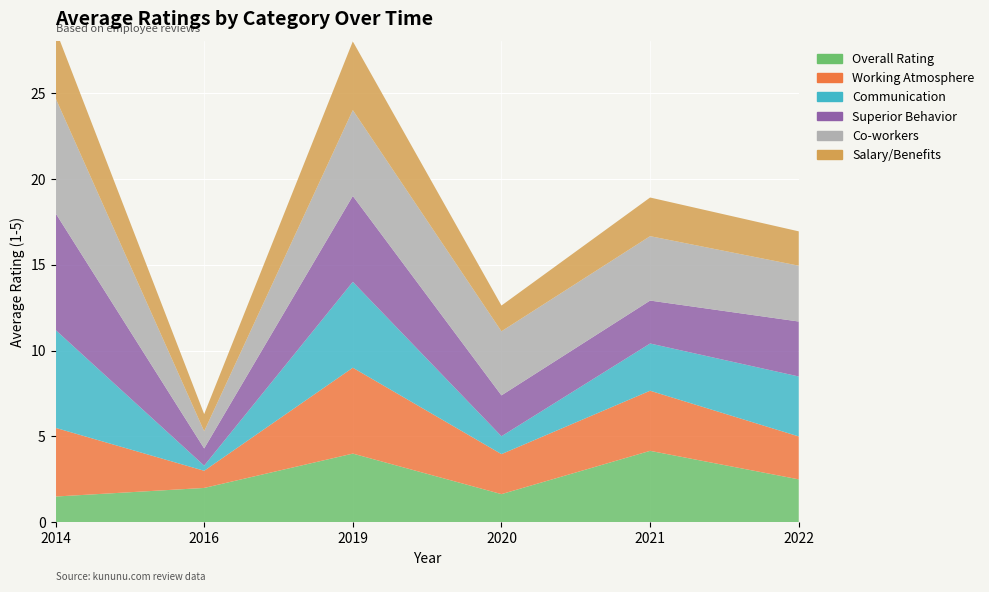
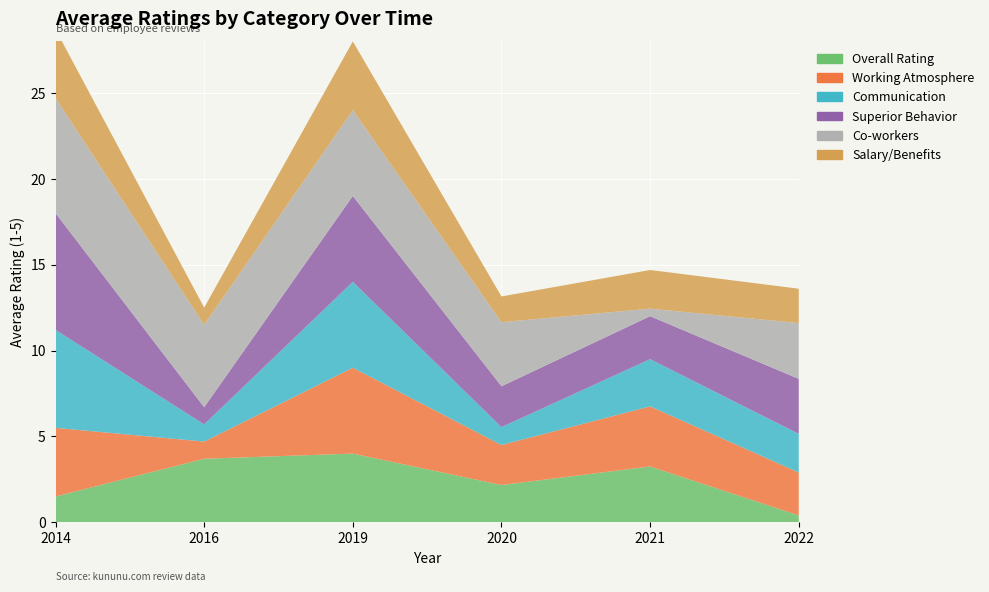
  {
    "Overall Rating": {
      "2014": 1.5,
-     "2016": 2.0,
+     "2016": 3.7,
      "2019": 4.0,
-     "2020": 1.6,
-     "2021": 4.2,
-     "2022": 2.5
+     "2020": 2.2,
+     "2021": 3.3,
+     "2022": 0.4
    },
    "Communication": {
      "2014": 5.7,
-     "2016": 0.3,
+     "2016": 1.0,
      "2019": 5.0,
      "2020": 1.0,
      "2021": 2.8,
-     "2022": 3.5
+     "2022": 2.3
    },
    "Superior Behavior": {
      "2014": 6.8,
      "2016": 1.0,
      "2019": 5.0,
      "2020": 2.4,
      "2021": 2.5,
      "2022": 3.2
    },
    "Co-workers": {
      "2014": 6.7,
-     "2016": 1.0,
+     "2016": 4.8,
      "2019": 5.0,
      "2020": 3.7,
-     "2021": 3.8,
+     "2021": 0.4,
      "2022": 3.3
    }
  }
